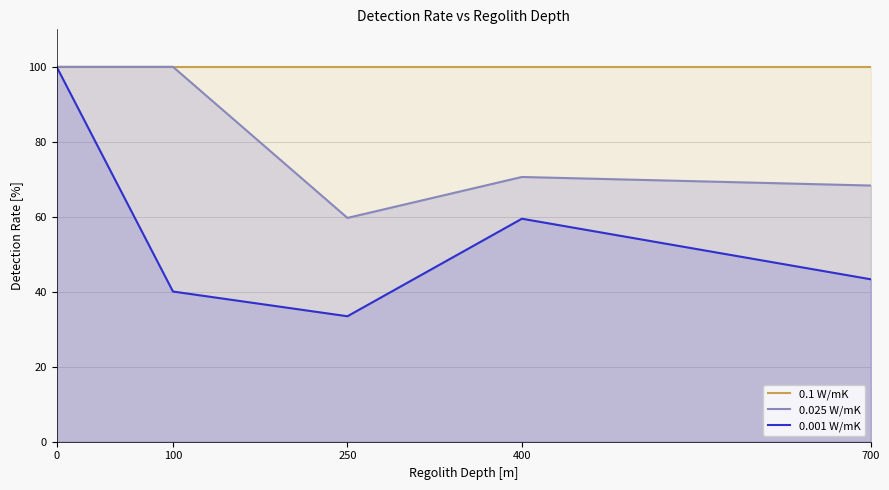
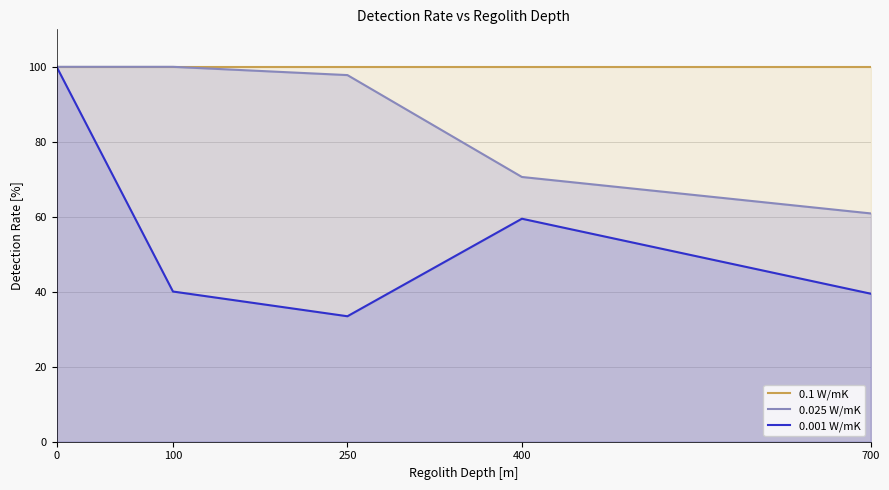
  {
    "0.1 W/mK": {
      "250": 100,
      "400": 100,
      "700": 100
    },
    "0.025 W/mK": {
-     "250": 60,
+     "250": 98,
      "400": 71,
-     "700": 68
+     "700": 61
    },
    "0.001 W/mK": {
      "100": 40,
      "250": 33,
      "400": 59,
-     "700": 43
+     "700": 39
    }
  }
